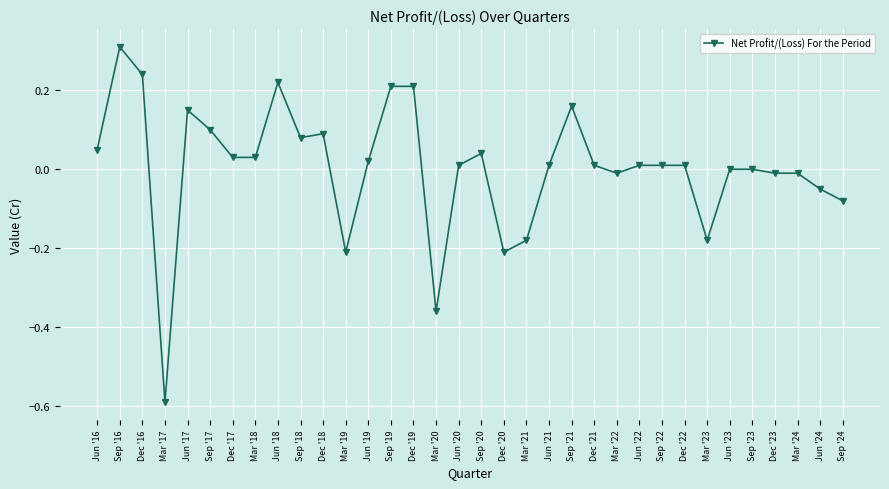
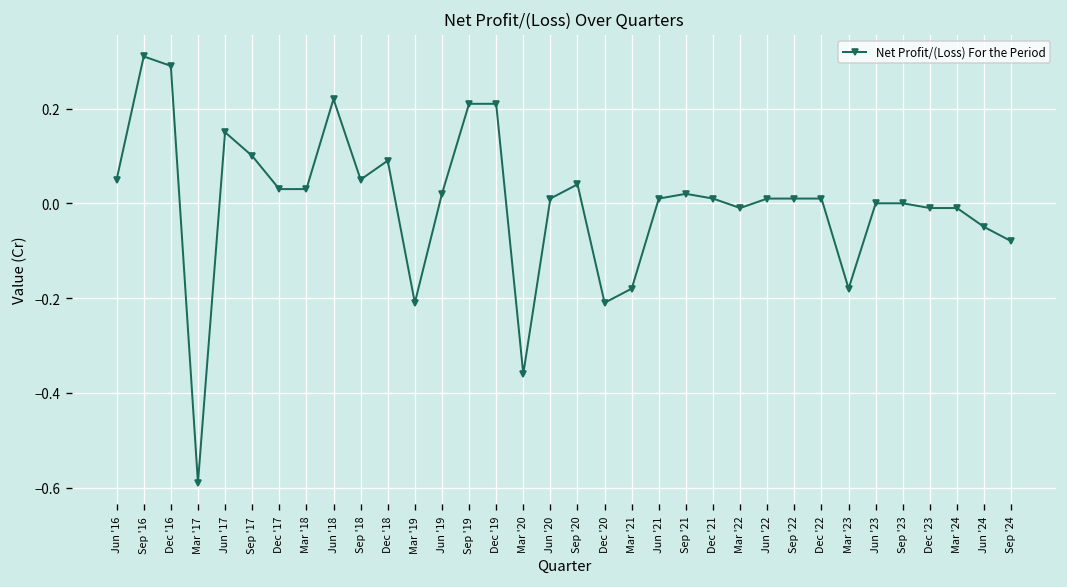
  {
    "Jun '16": 0.05,
    "Sep '16": 0.31,
-   "Dec '16": 0.24,
+   "Dec '16": 0.29,
    "Mar '17": -0.59,
    "Jun '17": 0.15,
    "Sep '17": 0.10,
    "Dec '17": 0.03,
    "Mar '18": 0.03,
    "Jun '18": 0.22,
-   "Sep '18": 0.08,
+   "Sep '18": 0.05,
    "Dec '18": 0.09,
    "Mar '19": -0.21,
    "Jun '19": 0.02,
    "Sep '19": 0.21,
    "Dec '19": 0.21,
    "Mar '20": -0.36,
    "Jun '20": 0.01,
    "Sep '20": 0.04,
    "Dec '20": -0.21,
    "Mar '21": -0.18,
    "Jun '21": 0.01,
-   "Sep '21": 0.16,
+   "Sep '21": 0.02,
    "Dec '21": 0.01,
    "Mar '22": -0.01,
    "Jun '22": 0.01,
    "Sep '22": 0.01,
    "Dec '22": 0.01,
    "Mar '23": -0.18,
    "Jun '23": 0.00,
    "Sep '23": 0.00,
    "Dec '23": -0.01,
    "Mar '24": -0.01,
    "Jun '24": -0.05,
    "Sep '24": -0.08
  }
